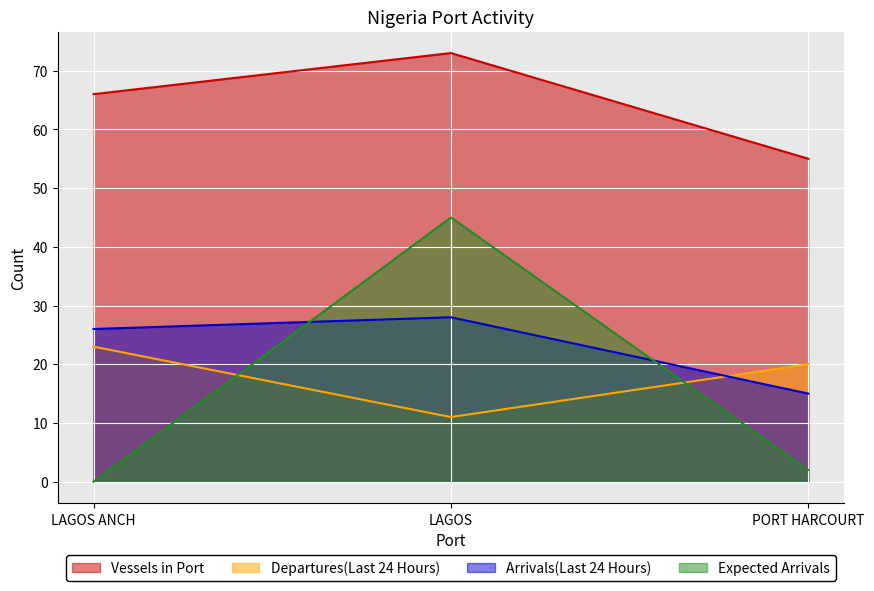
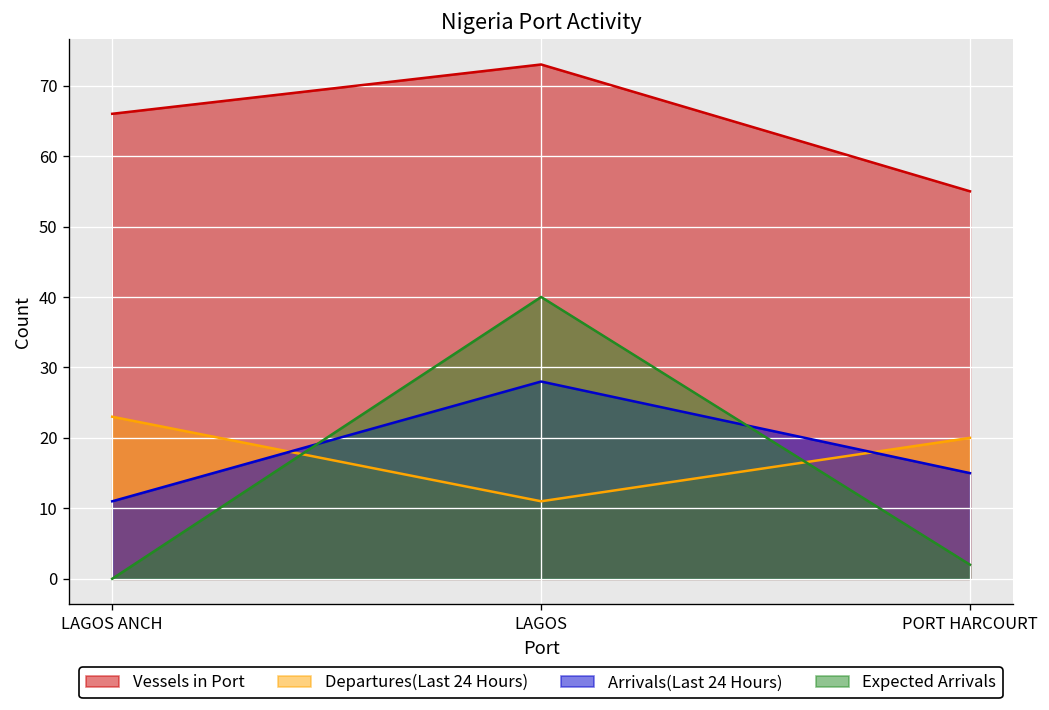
  {
    "Vessels in Port": {
      "LAGOS ANCH": 66,
      "LAGOS": 73,
      "PORT HARCOURT": 55
    },
    "Departures(Last 24 Hours)": {
      "LAGOS ANCH": 23,
      "LAGOS": 11,
      "PORT HARCOURT": 20
    },
    "Arrivals(Last 24 Hours)": {
-     "LAGOS ANCH": 26,
+     "LAGOS ANCH": 11,
      "LAGOS": 28,
      "PORT HARCOURT": 15
    },
    "Expected Arrivals": {
      "LAGOS ANCH": 0,
-     "LAGOS": 45,
+     "LAGOS": 40,
      "PORT HARCOURT": 2
    }
  }
